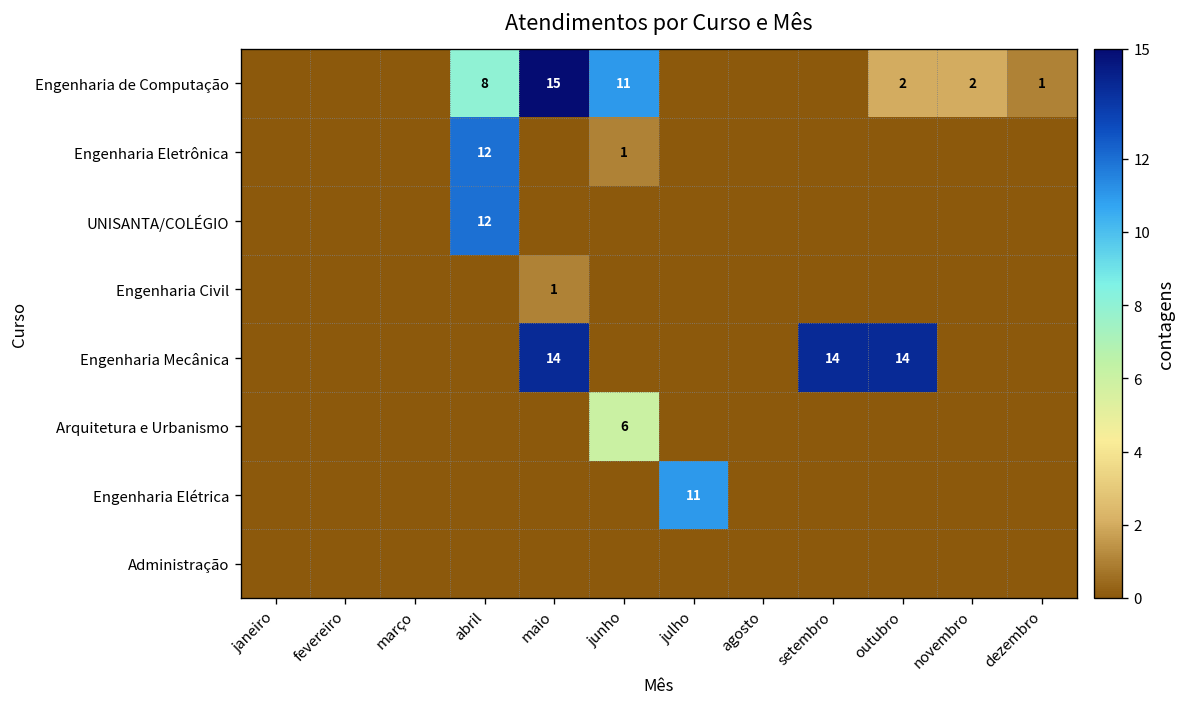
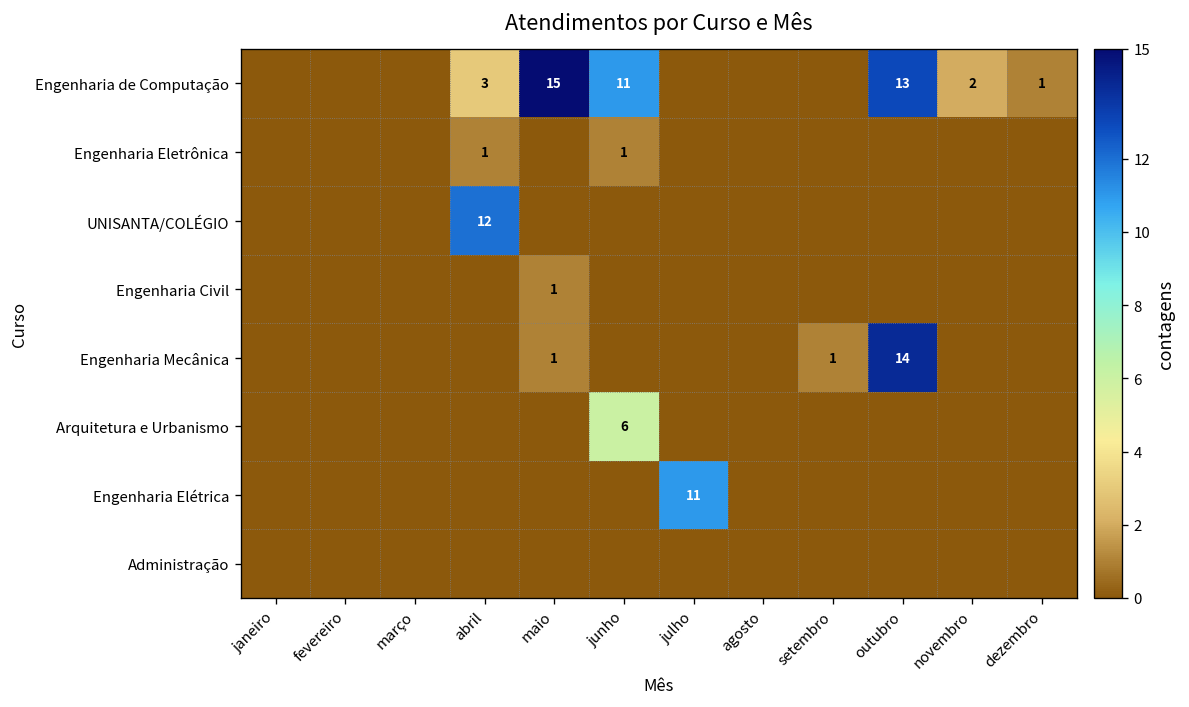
  {
    "Engenharia de Computação": {
-     "abril": 8,
+     "abril": 3,
      "maio": 15,
      "junho": 11,
-     "outubro": 2,
+     "outubro": 13,
      "novembro": 2,
      "dezembro": 1
    },
    "Engenharia Eletrônica": {
-     "abril": 12,
+     "abril": 1,
      "junho": 1
    },
    "UNISANTA/COLÉGIO": {
      "abril": 12
    },
    "Engenharia Civil": {
      "maio": 1
    },
    "Engenharia Mecânica": {
-     "maio": 14,
-     "setembro": 14,
+     "maio": 1,
+     "setembro": 1,
      "outubro": 14
    },
    "Arquitetura e Urbanismo": {
      "junho": 6
    },
    "Engenharia Elétrica": {
      "julho": 11
    }
  }
